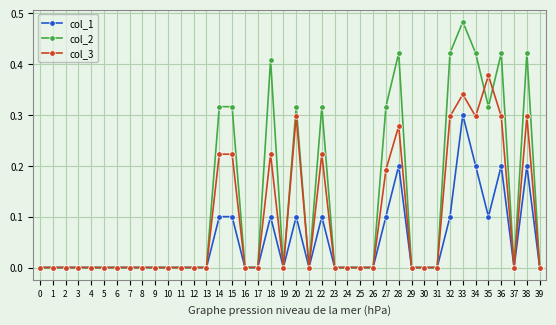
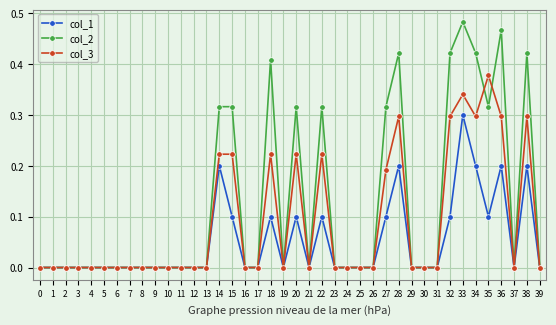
  {
    "col_1": {
-     "14": 0.1,
+     "14": 0.2,
      "15": 0.1,
      "18": 0.1,
      "20": 0.1,
      "22": 0.1,
      "27": 0.1,
      "28": 0.2,
      "32": 0.1,
      "33": 0.3,
      "34": 0.2,
      "35": 0.1,
      "36": 0.2,
      "38": 0.2
    },
    "col_2": {
      "14": 0.32,
      "15": 0.32,
      "18": 0.41,
      "20": 0.32,
      "22": 0.32,
      "27": 0.32,
      "28": 0.42,
      "32": 0.42,
      "33": 0.48,
      "34": 0.42,
      "35": 0.32,
-     "36": 0.42,
+     "36": 0.47,
      "38": 0.42
    },
    "col_3": {
      "14": 0.22,
      "15": 0.22,
      "18": 0.22,
-     "20": 0.30,
+     "20": 0.22,
      "22": 0.22,
      "27": 0.19,
-     "28": 0.28,
+     "28": 0.30,
      "32": 0.30,
      "33": 0.34,
      "34": 0.30,
      "35": 0.38,
      "36": 0.30,
      "38": 0.30
    }
  }
